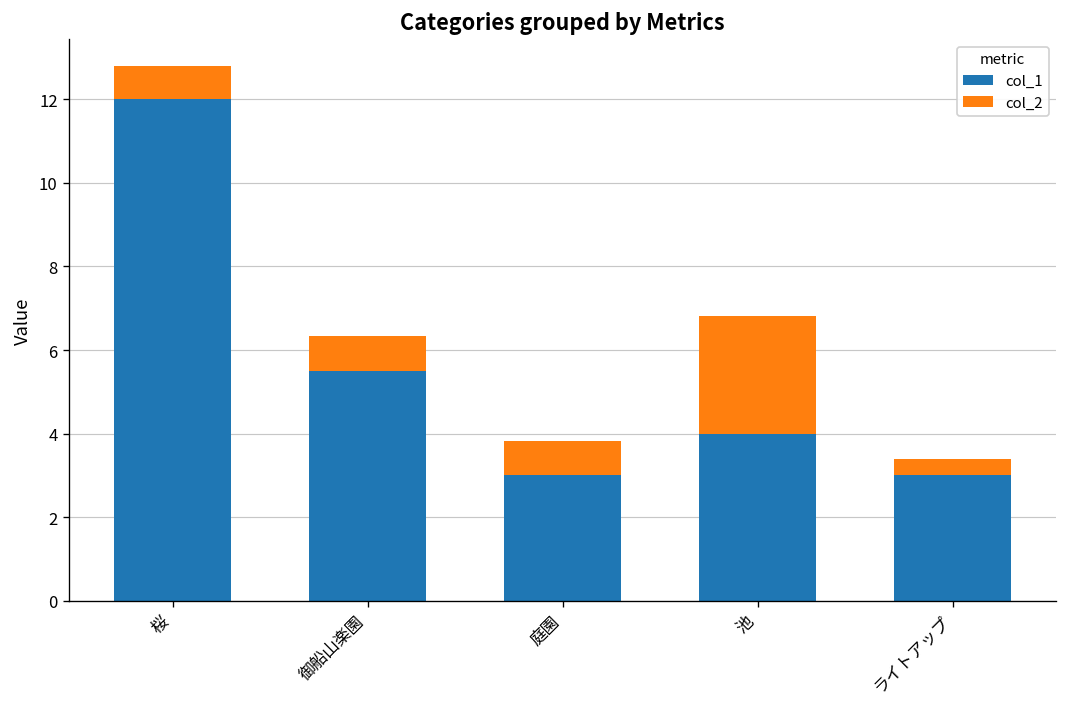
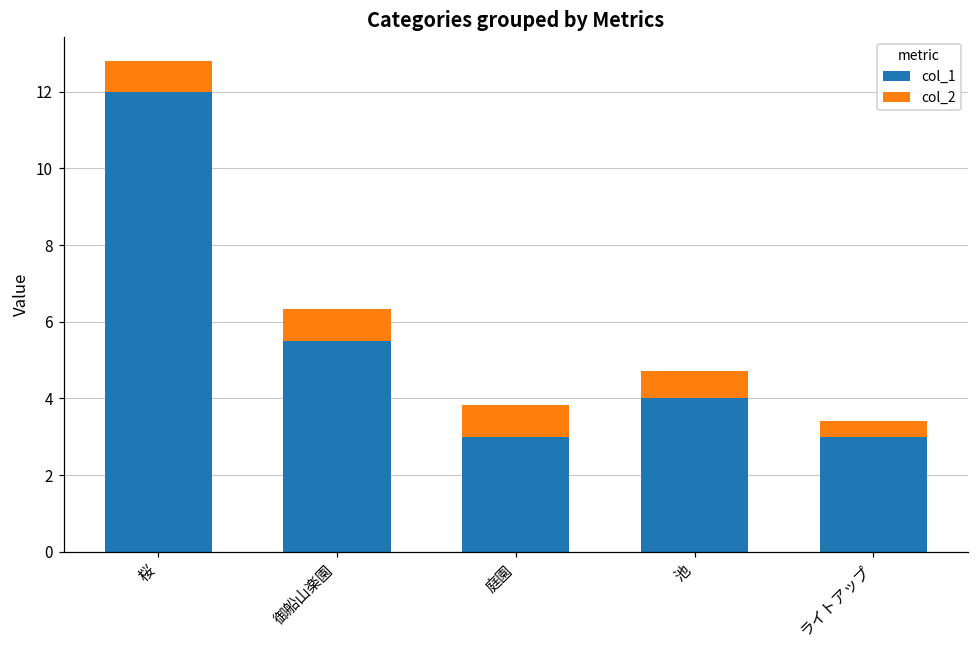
  {
    "col_1": {
      "桜": 12.0,
      "御船山楽園": 5.5,
      "庭園": 3.0,
      "池": 4.0,
      "ライトアップ": 3.0
    },
    "col_2": {
      "桜": 0.8,
      "御船山楽園": 0.8,
      "庭園": 0.8,
-     "池": 2.8,
+     "池": 0.7,
      "ライトアップ": 0.4
    }
  }
